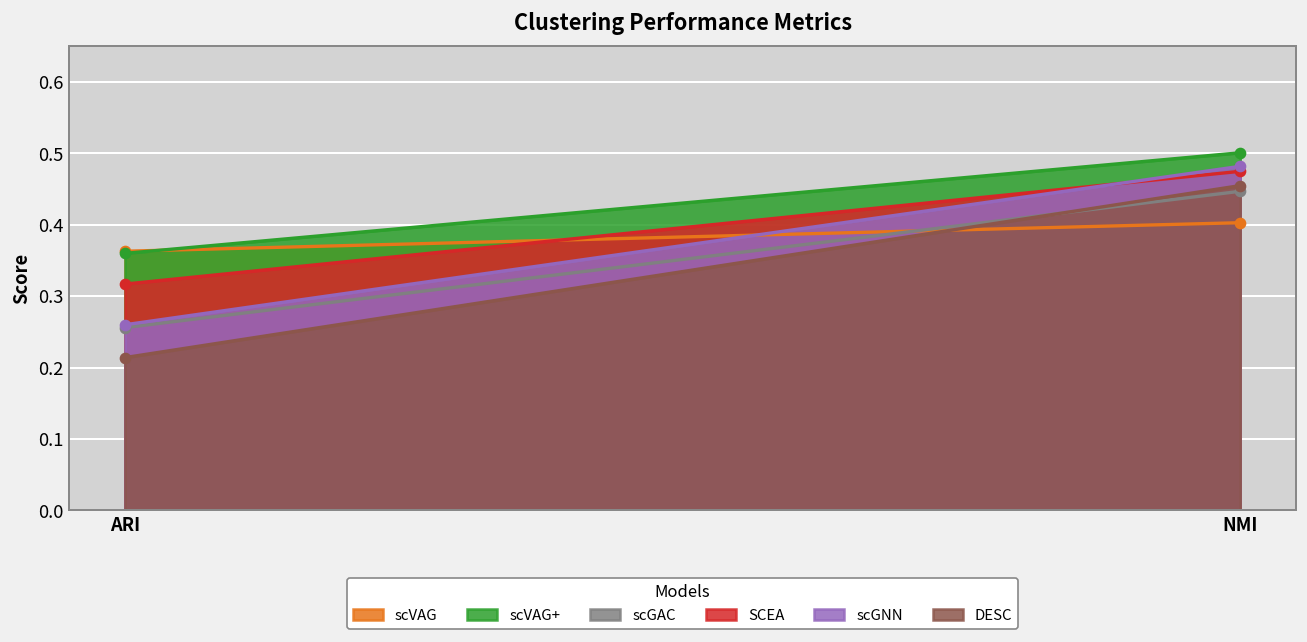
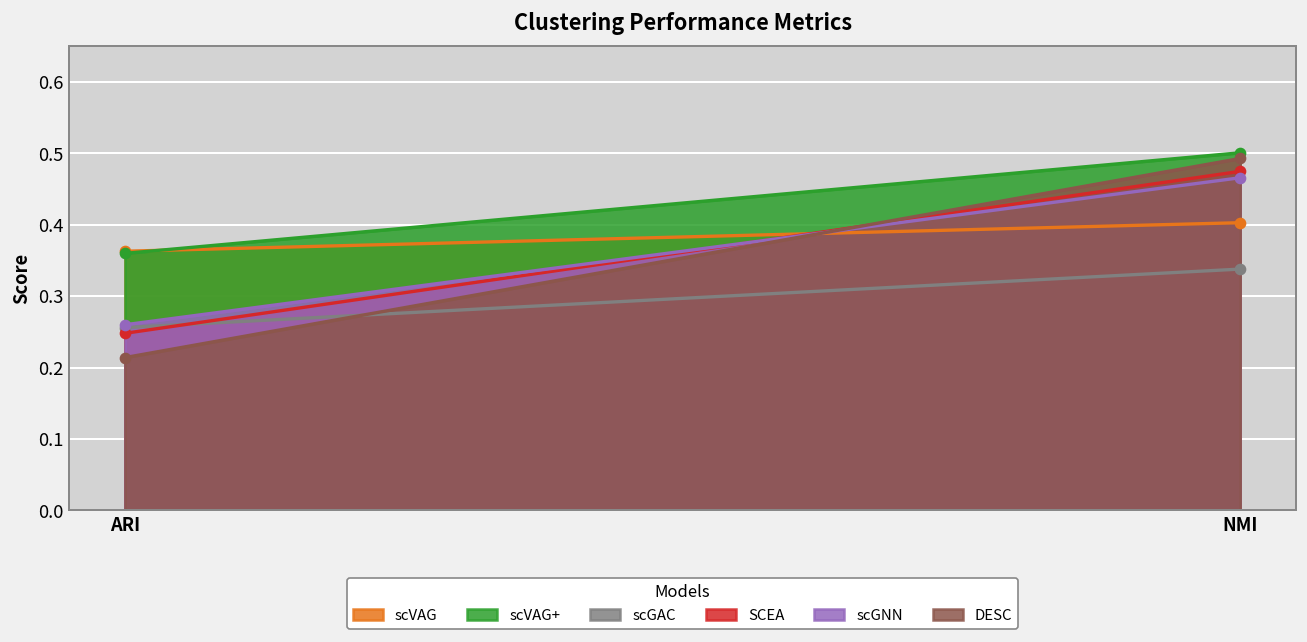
  {
    "scVAG": {
      "NMI": 0.40
    },
    "scVAG+": {
      "NMI": 0.50
    },
    "scGAC": {
-     "NMI": 0.45
+     "NMI": 0.34
    },
    "SCEA": {
-     "ARI": 0.32,
+     "ARI": 0.25,
      "NMI": 0.48
    },
    "scGNN": {
-     "NMI": 0.48
+     "NMI": 0.47
    },
    "DESC": {
      "ARI": 0.21,
-     "NMI": 0.46
+     "NMI": 0.49
    }
  }
